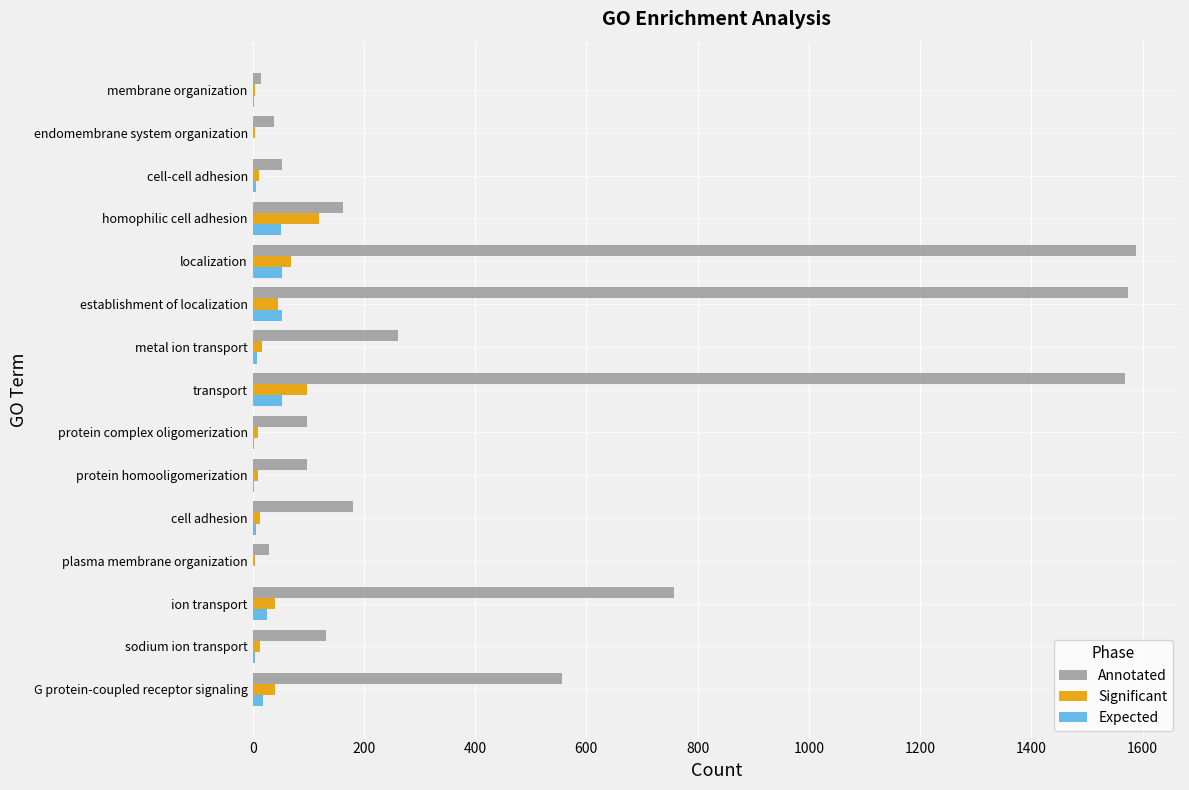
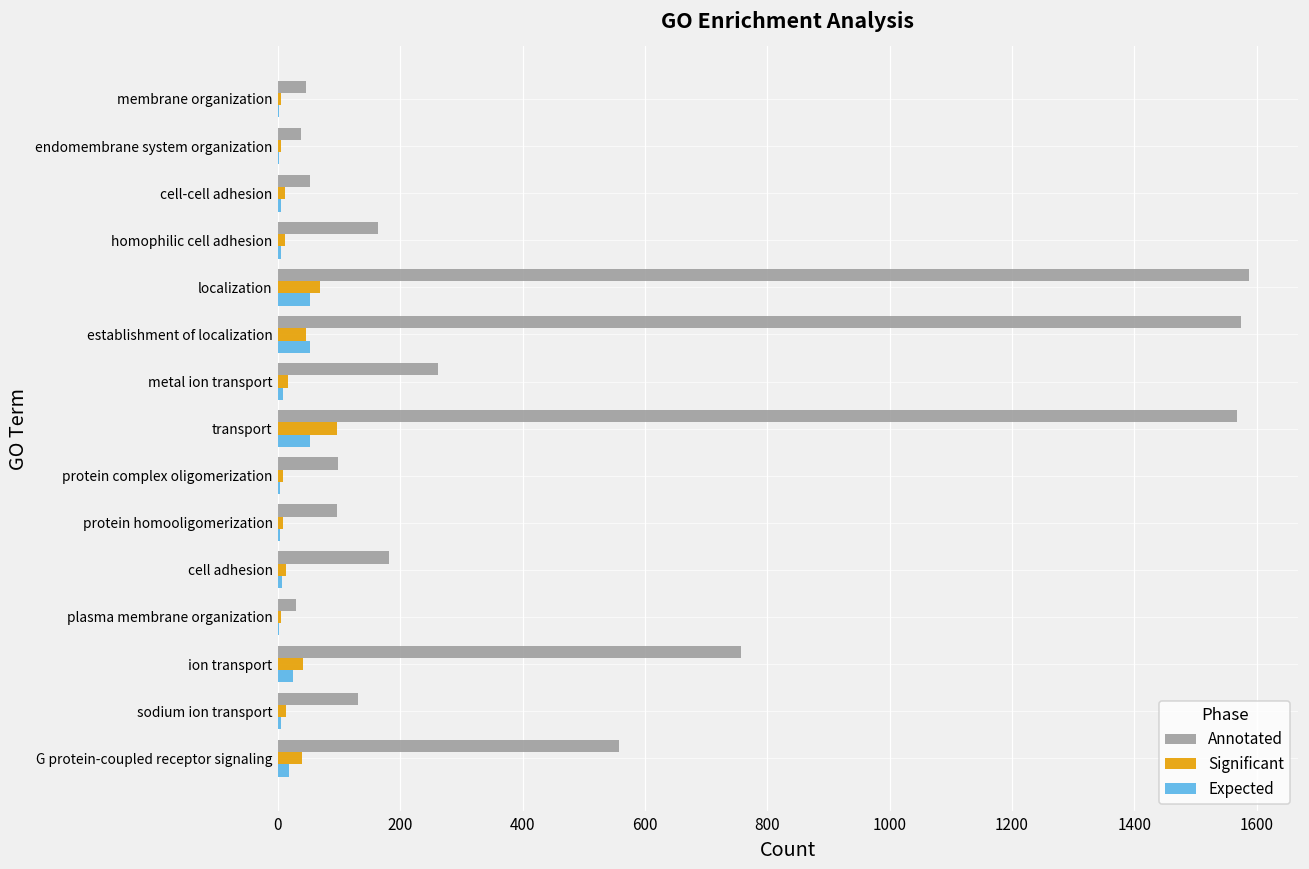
  {
    "Annotated": {
-     "membrane organization": 20,
+     "membrane organization": 50,
      "endomembrane system organization": 40,
      "cell-cell adhesion": 50,
      "homophilic cell adhesion": 160,
      "localization": 1590,
      "establishment of localization": 1570,
      "metal ion transport": 260,
      "transport": 1570,
      "protein complex oligomerization": 100,
      "protein homooligomerization": 100,
      "cell adhesion": 180,
      "plasma membrane organization": 30,
      "ion transport": 760,
      "sodium ion transport": 130,
      "G protein-coupled receptor signaling": 560
    },
    "Significant": {
      "membrane organization": 10,
      "endomembrane system organization": 10,
      "cell-cell adhesion": 10,
-     "homophilic cell adhesion": 120,
+     "homophilic cell adhesion": 10,
      "localization": 70,
      "establishment of localization": 50,
      "metal ion transport": 20,
      "transport": 100,
      "protein complex oligomerization": 10,
      "protein homooligomerization": 10,
      "cell adhesion": 10,
      "plasma membrane organization": 10,
      "ion transport": 40,
      "sodium ion transport": 10,
      "G protein-coupled receptor signaling": 40
    },
    "Expected": {
      "cell-cell adhesion": 10,
-     "homophilic cell adhesion": 50,
+     "homophilic cell adhesion": 10,
      "localization": 50,
      "establishment of localization": 50,
      "metal ion transport": 10,
      "transport": 50,
      "cell adhesion": 10,
      "ion transport": 30,
      "G protein-coupled receptor signaling": 20
    }
  }
